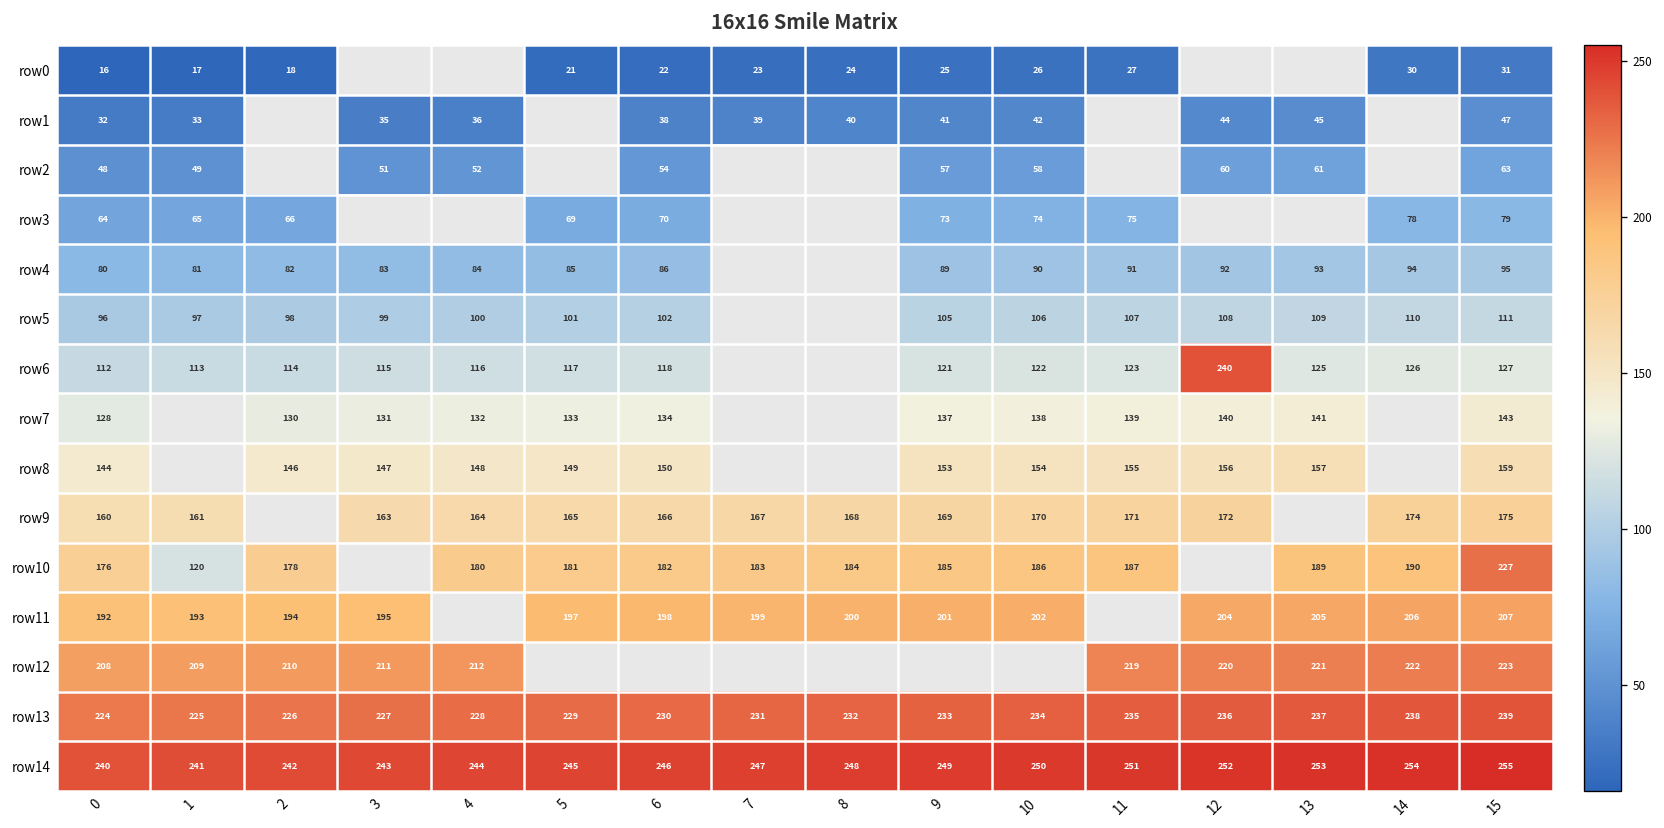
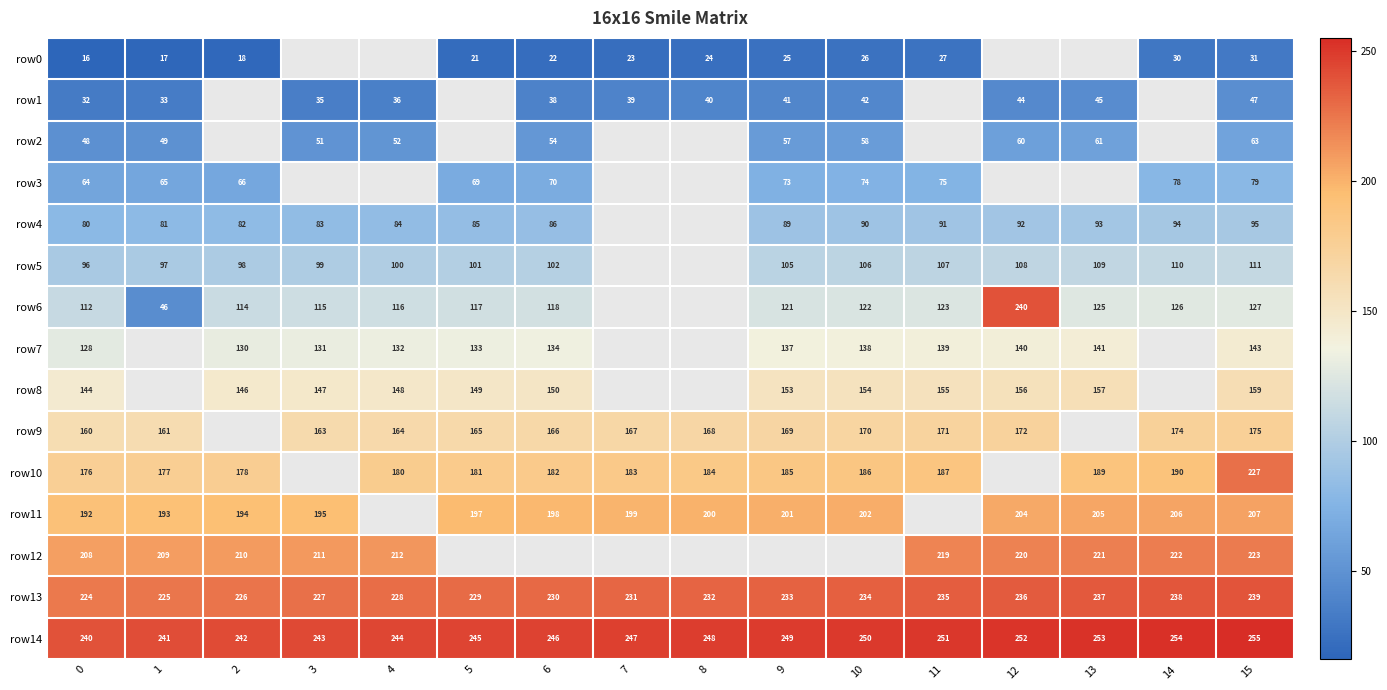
  {
    "row0": {
      "0": 16,
      "1": 17,
      "2": 18,
      "5": 21,
      "6": 22,
      "7": 23,
      "8": 24,
      "9": 25,
      "10": 26,
      "11": 27,
      "14": 30,
      "15": 31
    },
    "row1": {
      "0": 32,
      "1": 33,
      "3": 35,
      "4": 36,
      "6": 38,
      "7": 39,
      "8": 40,
      "9": 41,
      "10": 42,
      "12": 44,
      "13": 45,
      "15": 47
    },
    "row2": {
      "0": 48,
      "1": 49,
      "3": 51,
      "4": 52,
      "6": 54,
      "9": 57,
      "10": 58,
      "12": 60,
      "13": 61,
      "15": 63
    },
    "row3": {
      "0": 64,
      "1": 65,
      "2": 66,
      "5": 69,
      "6": 70,
      "9": 73,
      "10": 74,
      "11": 75,
      "14": 78,
      "15": 79
    },
    "row4": {
      "0": 80,
      "1": 81,
      "2": 82,
      "3": 83,
      "4": 84,
      "5": 85,
      "6": 86,
      "9": 89,
      "10": 90,
      "11": 91,
      "12": 92,
      "13": 93,
      "14": 94,
      "15": 95
    },
    "row5": {
      "0": 96,
      "1": 97,
      "2": 98,
      "3": 99,
      "4": 100,
      "5": 101,
      "6": 102,
      "9": 105,
      "10": 106,
      "11": 107,
      "12": 108,
      "13": 109,
      "14": 110,
      "15": 111
    },
    "row6": {
      "0": 112,
-     "1": 113,
+     "1": 46,
      "2": 114,
      "3": 115,
      "4": 116,
      "5": 117,
      "6": 118,
      "9": 121,
      "10": 122,
      "11": 123,
      "12": 240,
      "13": 125,
      "14": 126,
      "15": 127
    },
    "row7": {
      "0": 128,
      "2": 130,
      "3": 131,
      "4": 132,
      "5": 133,
      "6": 134,
      "9": 137,
      "10": 138,
      "11": 139,
      "12": 140,
      "13": 141,
      "15": 143
    },
    "row8": {
      "0": 144,
      "2": 146,
      "3": 147,
      "4": 148,
      "5": 149,
      "6": 150,
      "9": 153,
      "10": 154,
      "11": 155,
      "12": 156,
      "13": 157,
      "15": 159
    },
    "row9": {
      "0": 160,
      "1": 161,
      "3": 163,
      "4": 164,
      "5": 165,
      "6": 166,
      "7": 167,
      "8": 168,
      "9": 169,
      "10": 170,
      "11": 171,
      "12": 172,
      "14": 174,
      "15": 175
    },
    "row10": {
      "0": 176,
-     "1": 120,
+     "1": 177,
      "2": 178,
      "4": 180,
      "5": 181,
      "6": 182,
      "7": 183,
      "8": 184,
      "9": 185,
      "10": 186,
      "11": 187,
      "13": 189,
      "14": 190,
      "15": 227
    },
    "row11": {
      "0": 192,
      "1": 193,
      "2": 194,
      "3": 195,
      "5": 197,
      "6": 198,
      "7": 199,
      "8": 200,
      "9": 201,
      "10": 202,
      "12": 204,
      "13": 205,
      "14": 206,
      "15": 207
    },
    "row12": {
      "0": 208,
      "1": 209,
      "2": 210,
      "3": 211,
      "4": 212,
      "11": 219,
      "12": 220,
      "13": 221,
      "14": 222,
      "15": 223
    },
    "row13": {
      "0": 224,
      "1": 225,
      "2": 226,
      "3": 227,
      "4": 228,
      "5": 229,
      "6": 230,
      "7": 231,
      "8": 232,
      "9": 233,
      "10": 234,
      "11": 235,
      "12": 236,
      "13": 237,
      "14": 238,
      "15": 239
    },
    "row14": {
      "0": 240,
      "1": 241,
      "2": 242,
      "3": 243,
      "4": 244,
      "5": 245,
      "6": 246,
      "7": 247,
      "8": 248,
      "9": 249,
      "10": 250,
      "11": 251,
      "12": 252,
      "13": 253,
      "14": 254,
      "15": 255
    }
  }
